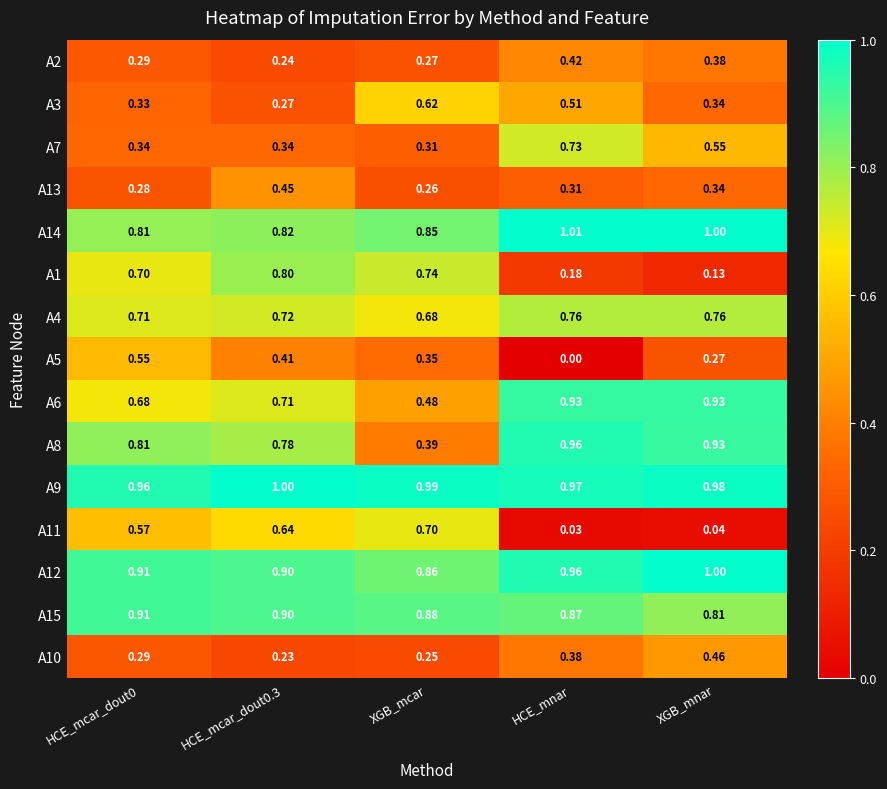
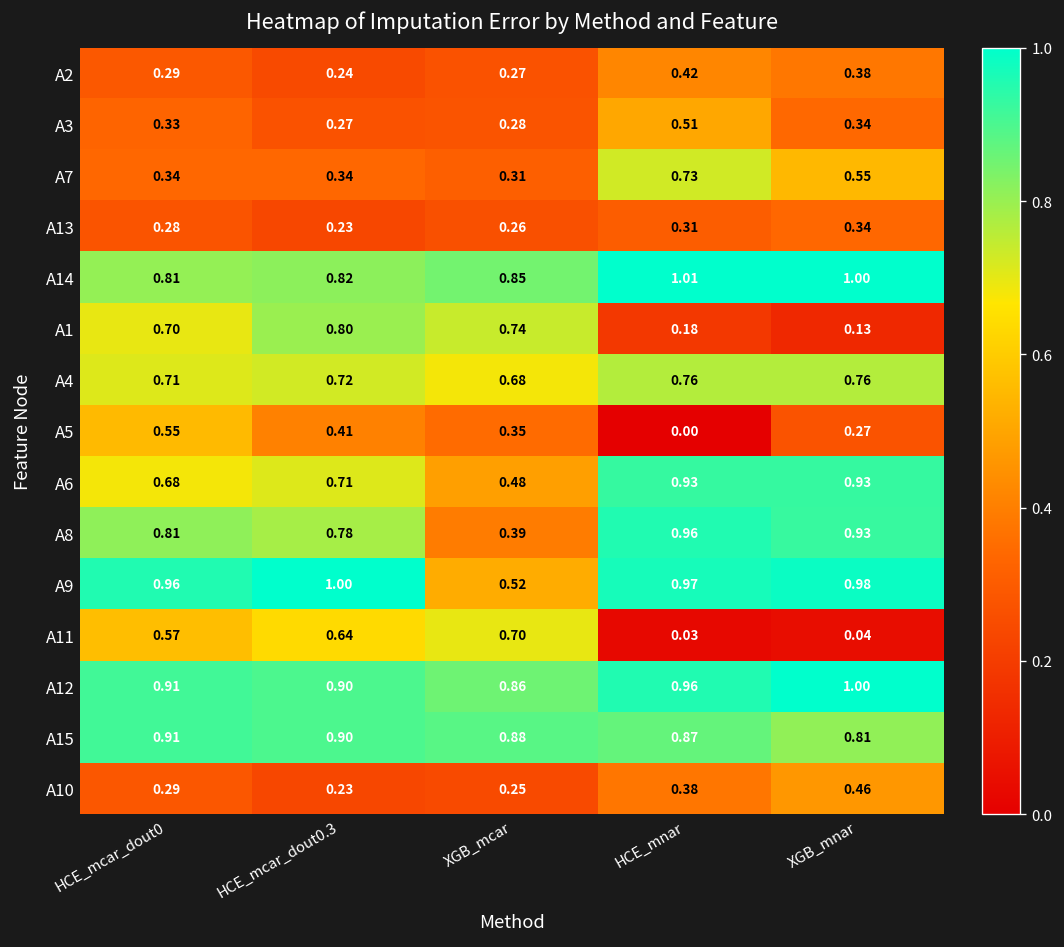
  {
    "A2": {
      "HCE_mcar_dout0": 0.29,
      "HCE_mcar_dout0.3": 0.24,
      "XGB_mcar": 0.27,
      "HCE_mnar": 0.42,
      "XGB_mnar": 0.38
    },
    "A3": {
      "HCE_mcar_dout0": 0.33,
      "HCE_mcar_dout0.3": 0.27,
-     "XGB_mcar": 0.62,
+     "XGB_mcar": 0.28,
      "HCE_mnar": 0.51,
      "XGB_mnar": 0.34
    },
    "A7": {
      "HCE_mcar_dout0": 0.34,
      "HCE_mcar_dout0.3": 0.34,
      "XGB_mcar": 0.31,
      "HCE_mnar": 0.73,
      "XGB_mnar": 0.55
    },
    "A13": {
      "HCE_mcar_dout0": 0.28,
-     "HCE_mcar_dout0.3": 0.45,
+     "HCE_mcar_dout0.3": 0.23,
      "XGB_mcar": 0.26,
      "HCE_mnar": 0.31,
      "XGB_mnar": 0.34
    },
    "A14": {
      "HCE_mcar_dout0": 0.81,
      "HCE_mcar_dout0.3": 0.82,
      "XGB_mcar": 0.85,
      "HCE_mnar": 1.01,
      "XGB_mnar": 1.00
    },
    "A1": {
      "HCE_mcar_dout0": 0.70,
      "HCE_mcar_dout0.3": 0.80,
      "XGB_mcar": 0.74,
      "HCE_mnar": 0.18,
      "XGB_mnar": 0.13
    },
    "A4": {
      "HCE_mcar_dout0": 0.71,
      "HCE_mcar_dout0.3": 0.72,
      "XGB_mcar": 0.68,
      "HCE_mnar": 0.76,
      "XGB_mnar": 0.76
    },
    "A5": {
      "HCE_mcar_dout0": 0.55,
      "HCE_mcar_dout0.3": 0.41,
      "XGB_mcar": 0.35,
      "HCE_mnar": 0.00,
      "XGB_mnar": 0.27
    },
    "A6": {
      "HCE_mcar_dout0": 0.68,
      "HCE_mcar_dout0.3": 0.71,
      "XGB_mcar": 0.48,
      "HCE_mnar": 0.93,
      "XGB_mnar": 0.93
    },
    "A8": {
      "HCE_mcar_dout0": 0.81,
      "HCE_mcar_dout0.3": 0.78,
      "XGB_mcar": 0.39,
      "HCE_mnar": 0.96,
      "XGB_mnar": 0.93
    },
    "A9": {
      "HCE_mcar_dout0": 0.96,
      "HCE_mcar_dout0.3": 1.00,
-     "XGB_mcar": 0.99,
+     "XGB_mcar": 0.52,
      "HCE_mnar": 0.97,
      "XGB_mnar": 0.98
    },
    "A11": {
      "HCE_mcar_dout0": 0.57,
      "HCE_mcar_dout0.3": 0.64,
      "XGB_mcar": 0.70,
      "HCE_mnar": 0.03,
      "XGB_mnar": 0.04
    },
    "A12": {
      "HCE_mcar_dout0": 0.91,
      "HCE_mcar_dout0.3": 0.90,
      "XGB_mcar": 0.86,
      "HCE_mnar": 0.96,
      "XGB_mnar": 1.00
    },
    "A15": {
      "HCE_mcar_dout0": 0.91,
      "HCE_mcar_dout0.3": 0.90,
      "XGB_mcar": 0.88,
      "HCE_mnar": 0.87,
      "XGB_mnar": 0.81
    },
    "A10": {
      "HCE_mcar_dout0": 0.29,
      "HCE_mcar_dout0.3": 0.23,
      "XGB_mcar": 0.25,
      "HCE_mnar": 0.38,
      "XGB_mnar": 0.46
    }
  }
